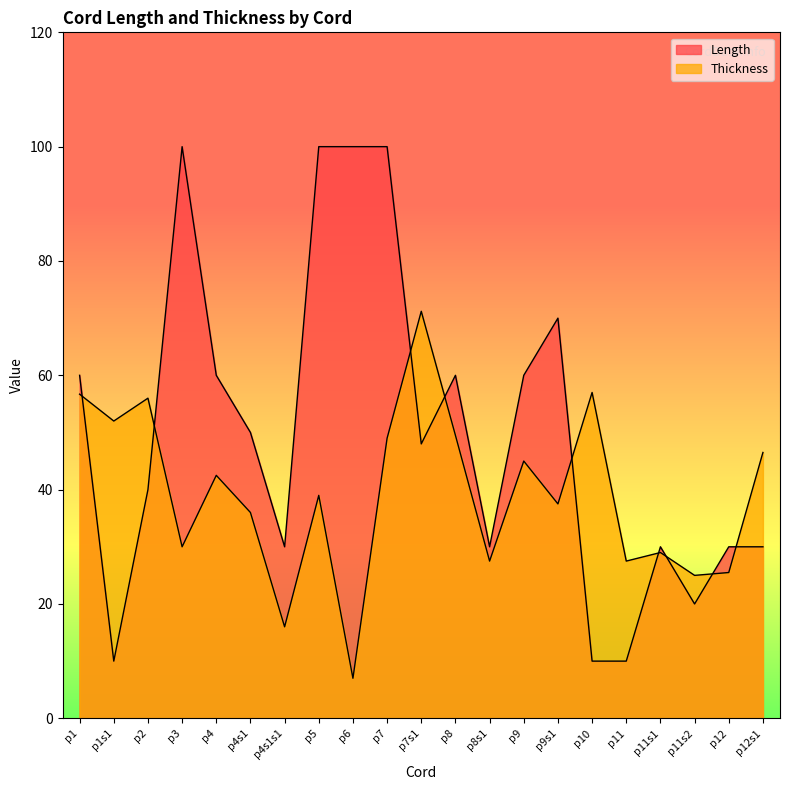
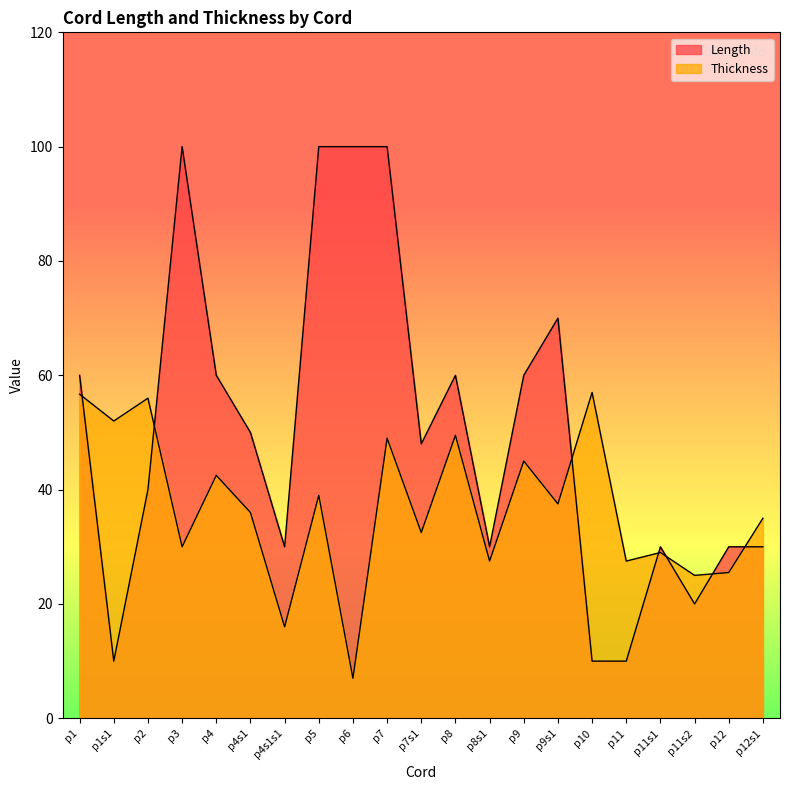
  {
    "Length": {
      "p1": 60,
      "p1s1": 10,
      "p2": 40,
      "p3": 100,
      "p4": 60,
      "p4s1": 50,
      "p4s1s1": 30,
      "p5": 100,
      "p6": 100,
      "p7": 100,
      "p7s1": 48,
      "p8": 60,
      "p8s1": 30,
      "p9": 60,
      "p9s1": 70,
      "p10": 10,
      "p11": 10,
      "p11s1": 30,
      "p11s2": 20,
      "p12": 30,
      "p12s1": 30
    },
    "Thickness": {
      "p1": 57,
      "p1s1": 52,
      "p2": 56,
      "p3": 30,
      "p4": 43,
      "p4s1": 36,
      "p4s1s1": 16,
      "p5": 39,
      "p6": 7,
      "p7": 49,
-     "p7s1": 71,
+     "p7s1": 33,
      "p8": 50,
      "p8s1": 28,
      "p9": 45,
      "p9s1": 38,
      "p10": 57,
      "p11": 28,
      "p11s1": 29,
      "p11s2": 25,
      "p12": 26,
-     "p12s1": 47
+     "p12s1": 35
    }
  }
